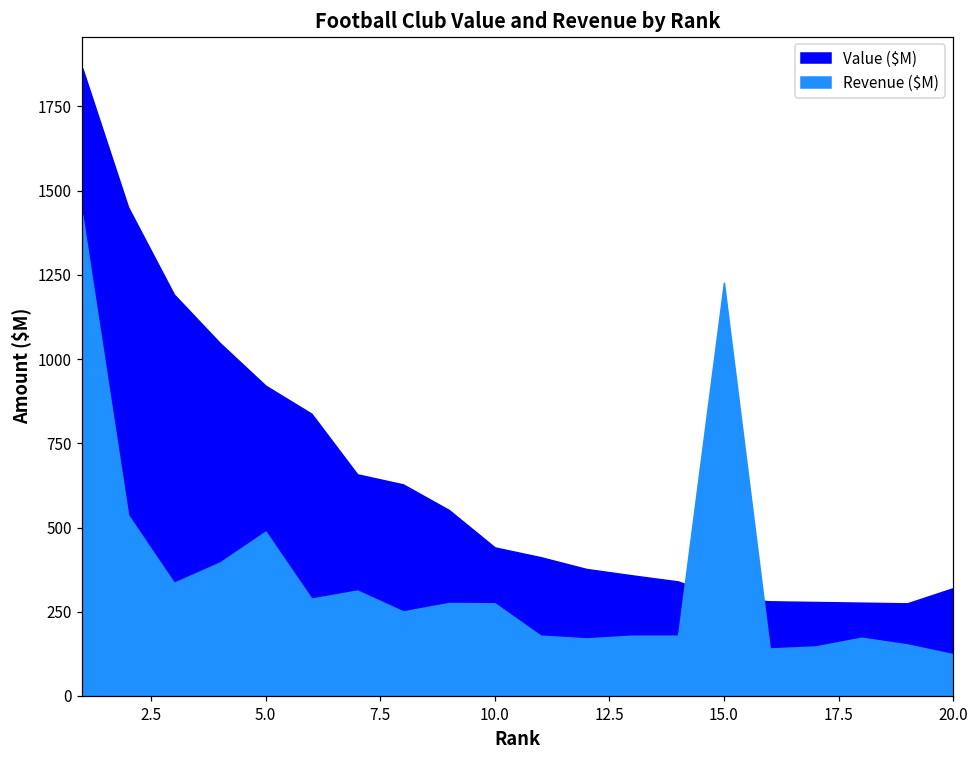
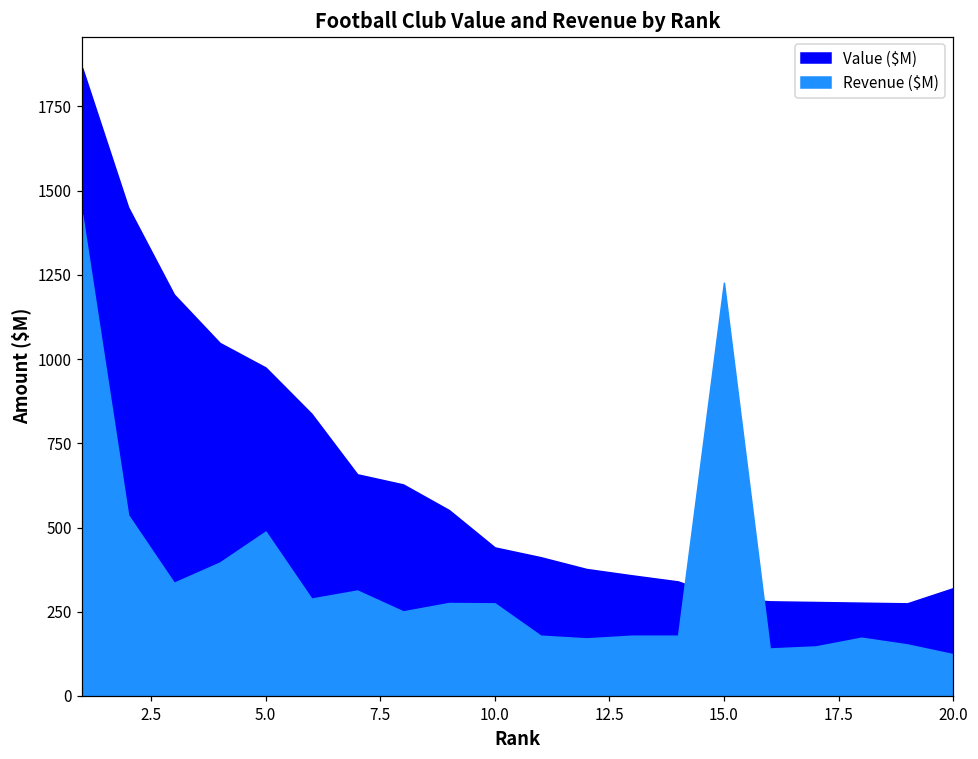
  {
    "Value ($M)": {
-     "5.0": 920,
+     "5.0": 980,
      "10.0": 440,
      "20.0": 320
    },
    "Revenue ($M)": {
      "5.0": 490,
      "10.0": 280,
      "15.0": 1230,
      "20.0": 120
    }
  }
